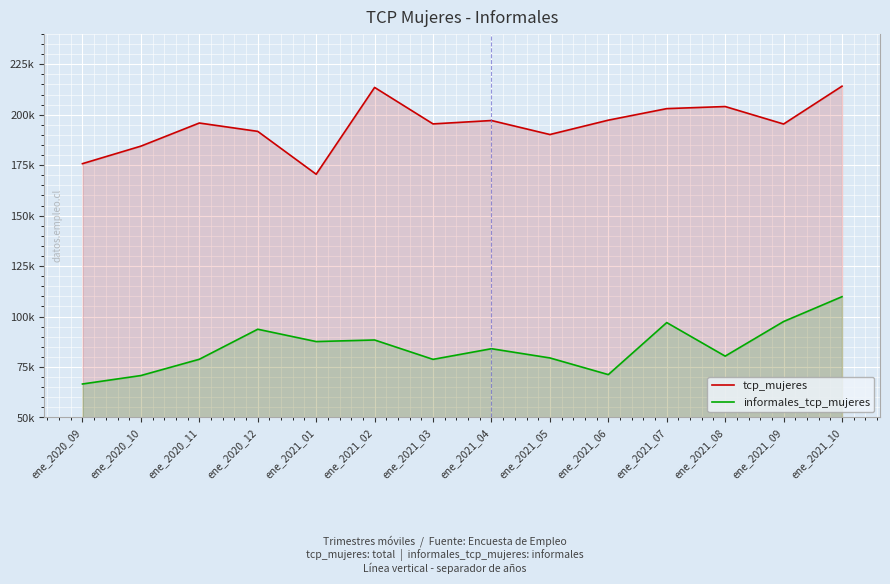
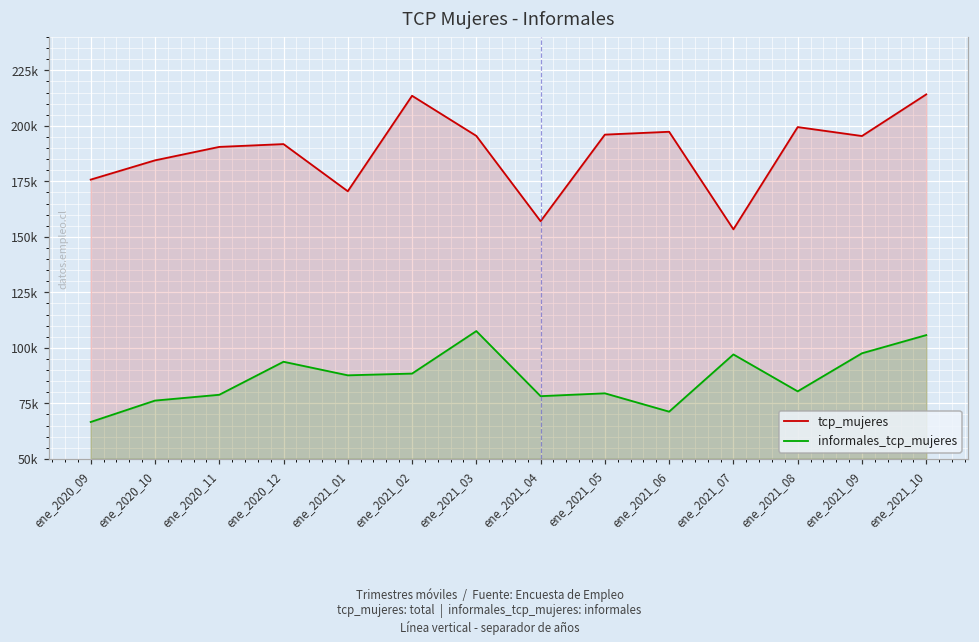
  {
    "tcp_mujeres": {
      "ene_2020_09": 176000,
      "ene_2020_10": 184000,
-     "ene_2020_11": 196000,
+     "ene_2020_11": 190000,
      "ene_2020_12": 192000,
      "ene_2021_01": 171000,
      "ene_2021_02": 214000,
      "ene_2021_03": 195000,
-     "ene_2021_04": 197000,
-     "ene_2021_05": 190000,
+     "ene_2021_04": 157000,
+     "ene_2021_05": 196000,
      "ene_2021_06": 197000,
-     "ene_2021_07": 203000,
-     "ene_2021_08": 204000,
+     "ene_2021_07": 153000,
+     "ene_2021_08": 199000,
      "ene_2021_09": 195000,
      "ene_2021_10": 214000
    },
    "informales_tcp_mujeres": {
      "ene_2020_09": 67000,
-     "ene_2020_10": 71000,
+     "ene_2020_10": 76000,
      "ene_2020_11": 79000,
      "ene_2020_12": 94000,
      "ene_2021_01": 88000,
      "ene_2021_02": 88000,
-     "ene_2021_03": 79000,
-     "ene_2021_04": 84000,
+     "ene_2021_03": 108000,
+     "ene_2021_04": 78000,
      "ene_2021_05": 80000,
      "ene_2021_06": 71000,
      "ene_2021_07": 97000,
      "ene_2021_08": 80000,
      "ene_2021_09": 98000,
-     "ene_2021_10": 110000
+     "ene_2021_10": 106000
    }
  }
